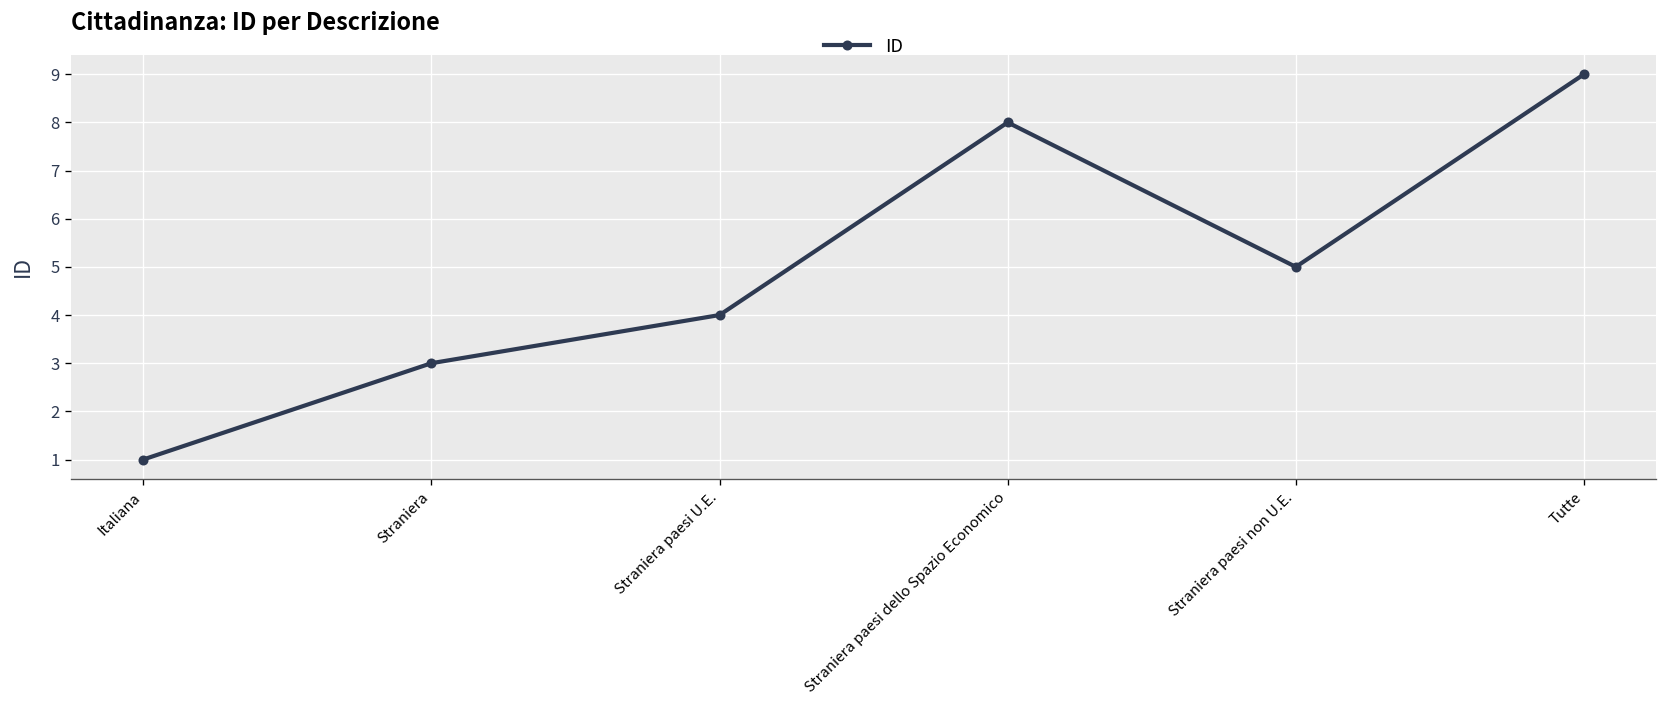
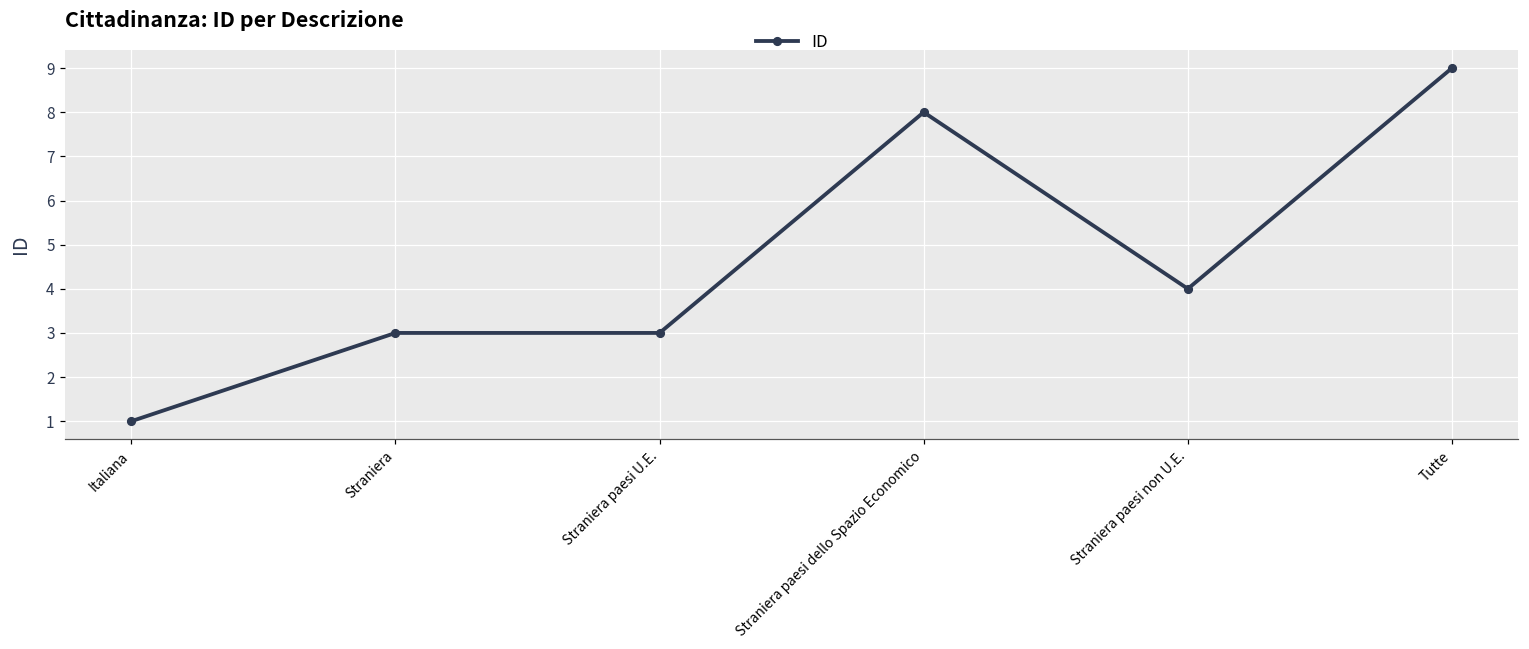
  {
    "Italiana": 1,
    "Straniera": 3,
-   "Straniera paesi U.E.": 4,
+   "Straniera paesi U.E.": 3,
    "Straniera paesi dello Spazio Economico": 8,
-   "Straniera paesi non U.E.": 5,
+   "Straniera paesi non U.E.": 4,
    "Tutte": 9
  }
